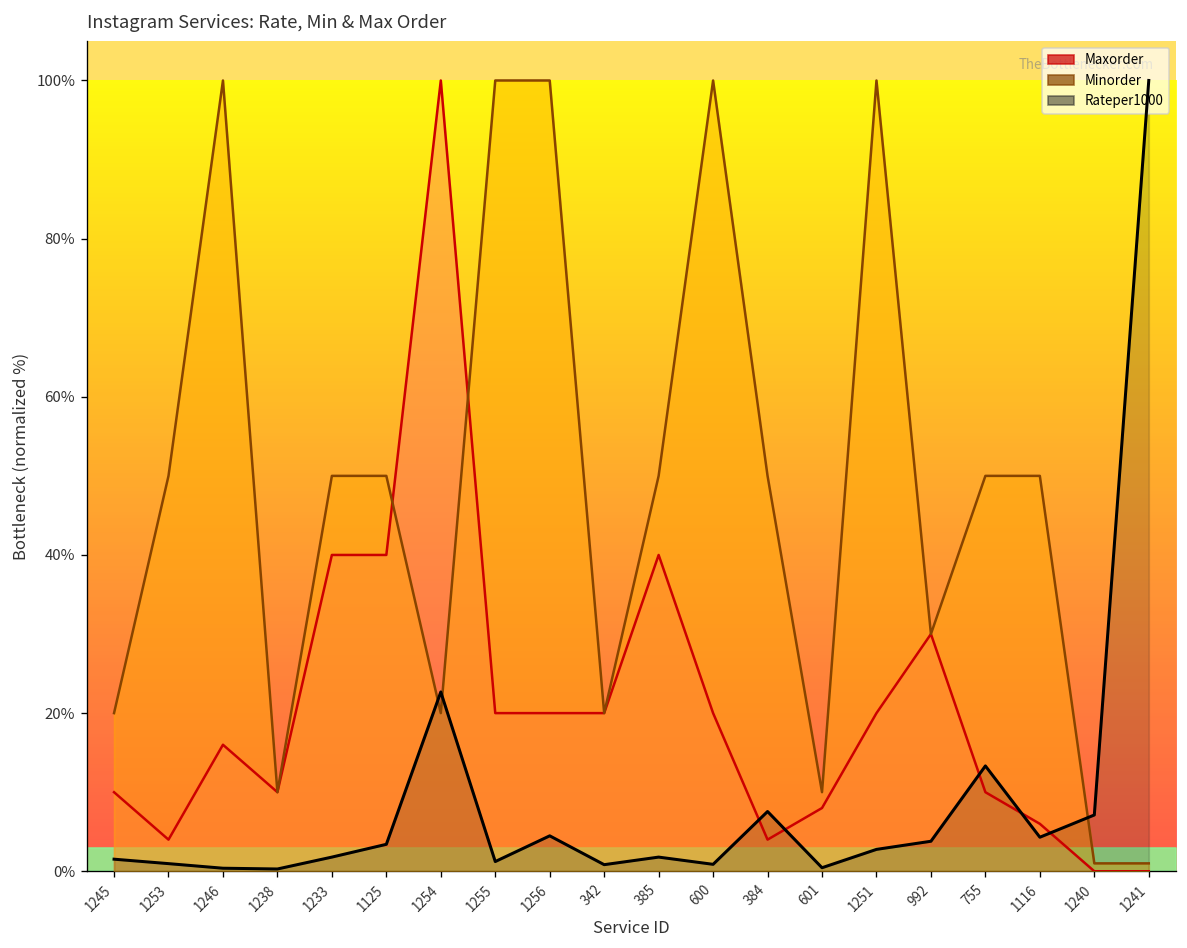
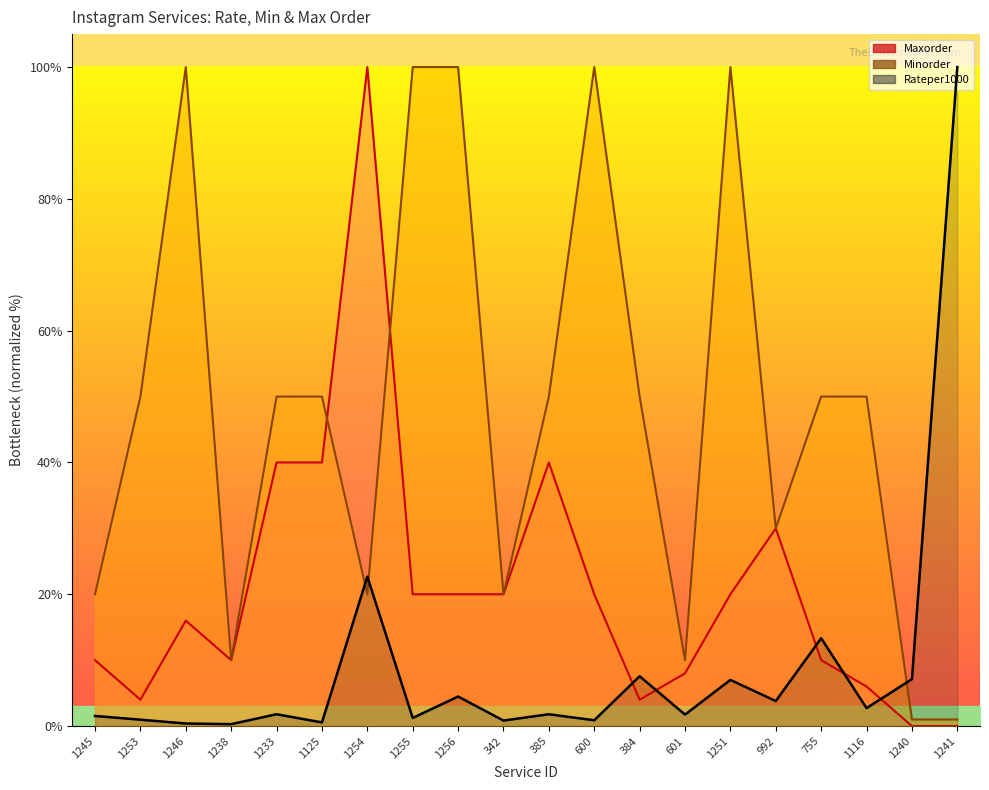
  {
    "Rateper1000": {
      "1245": "2%",
      "1253": "1%",
      "1246": "0%",
      "1238": "0%",
      "1233": "2%",
-     "1125": "3%",
+     "1125": "1%",
      "1254": "23%",
      "1255": "1%",
      "1256": "4%",
      "342": "1%",
      "385": "2%",
      "600": "1%",
      "384": "8%",
-     "601": "0%",
-     "1251": "3%",
+     "601": "2%",
+     "1251": "7%",
      "992": "4%",
      "755": "13%",
-     "1116": "4%",
+     "1116": "3%",
      "1240": "7%"
    }
  }
